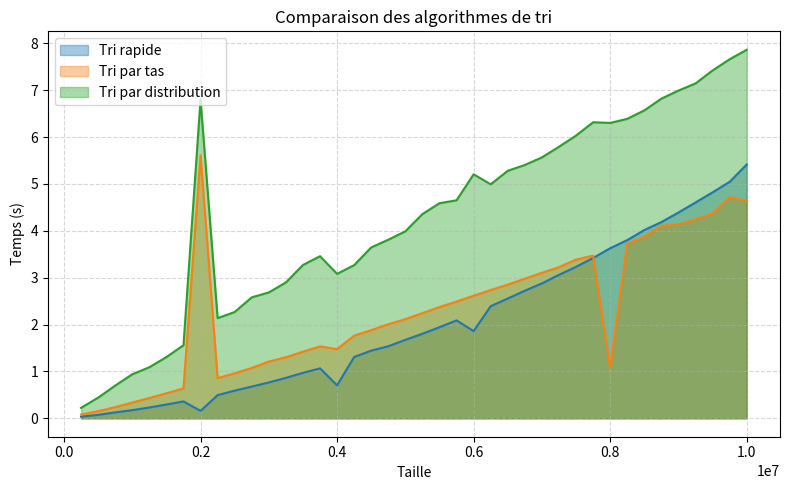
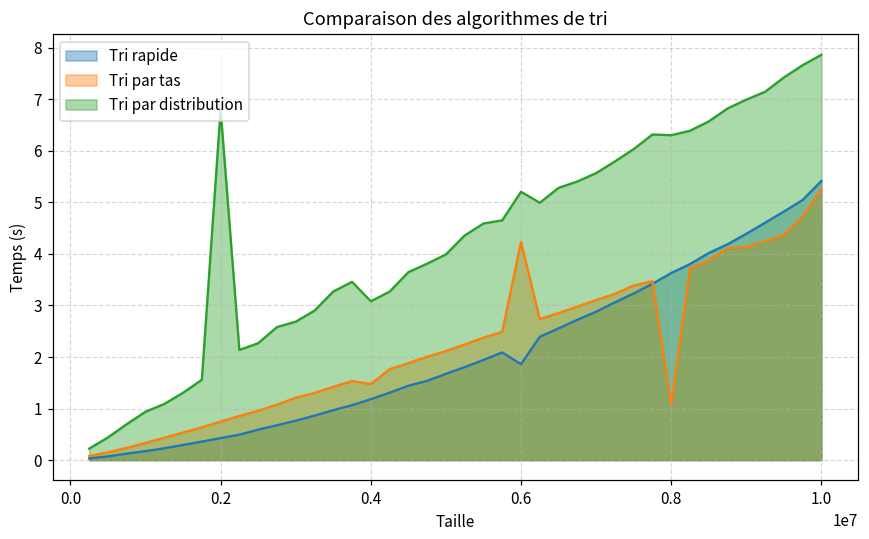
  {
    "Tri rapide": {
-     "0.2": 0.2,
-     "0.4": 0.7,
+     "0.2": 0.4,
+     "0.4": 1.2,
      "0.6": 1.9,
      "0.8": 3.6,
      "1.0": 5.4
    },
    "Tri par tas": {
-     "0.2": 5.6,
+     "0.2": 0.7,
      "0.4": 1.5,
-     "0.6": 2.6,
+     "0.6": 4.2,
      "0.8": 1.1,
-     "1.0": 4.6
+     "1.0": 5.2
    },
    "Tri par distribution": {
      "0.4": 3.1,
      "0.6": 5.2,
      "0.8": 6.3,
      "1.0": 7.9
    }
  }
